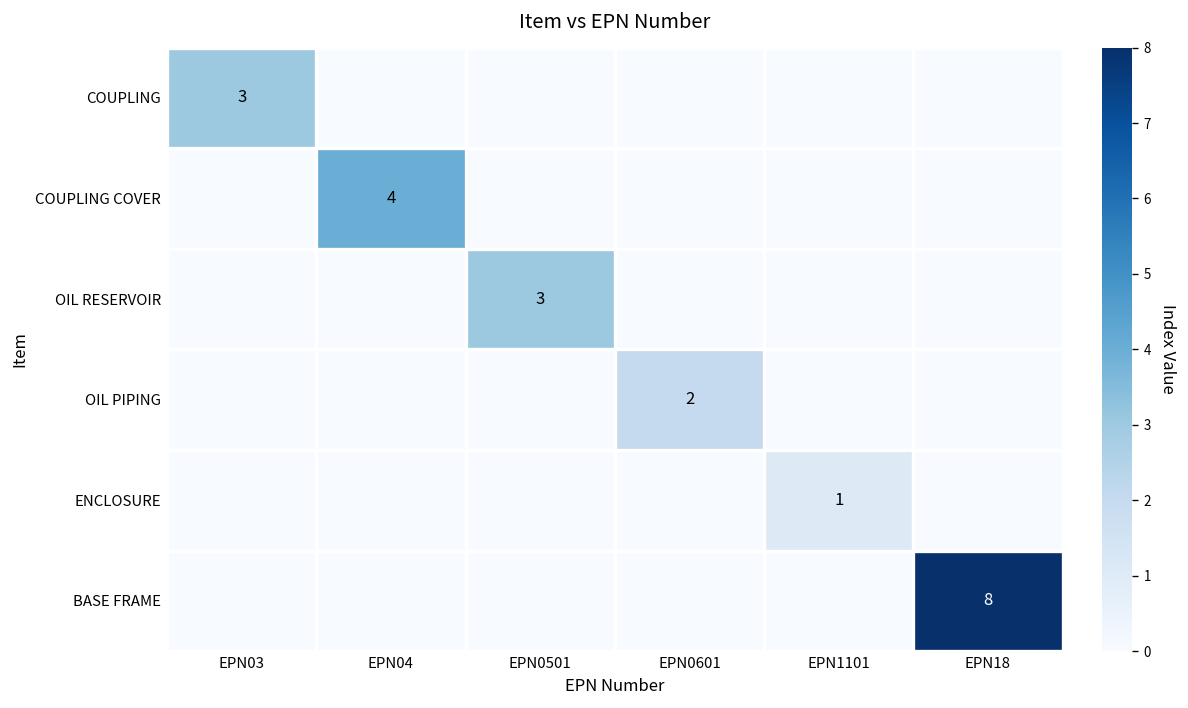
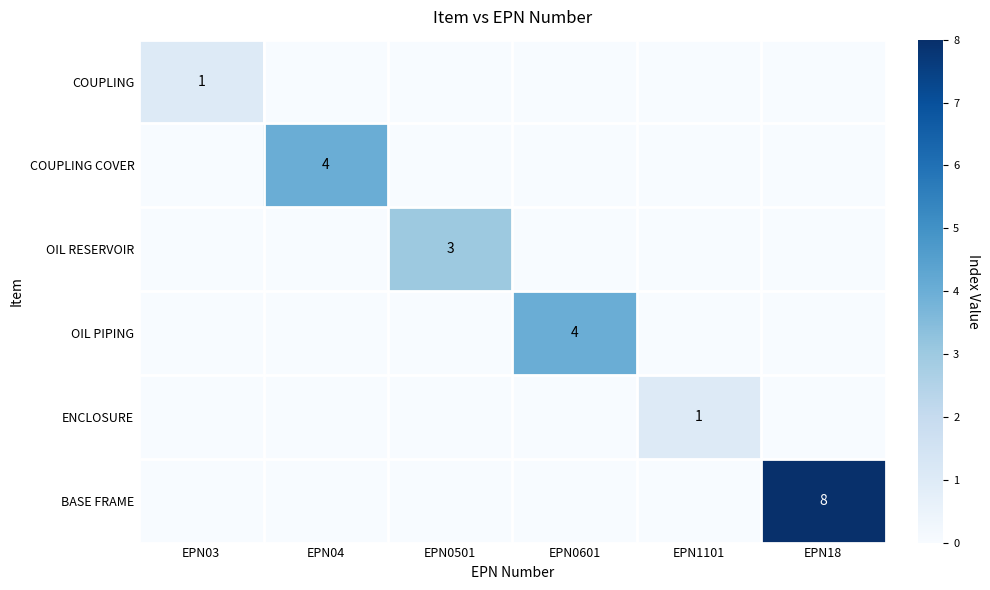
  {
    "COUPLING": {
-     "EPN03": 3
+     "EPN03": 1
    },
    "COUPLING COVER": {
      "EPN04": 4
    },
    "OIL RESERVOIR": {
      "EPN0501": 3
    },
    "OIL PIPING": {
-     "EPN0601": 2
+     "EPN0601": 4
    },
    "ENCLOSURE": {
      "EPN1101": 1
    },
    "BASE FRAME": {
      "EPN18": 8
    }
  }
